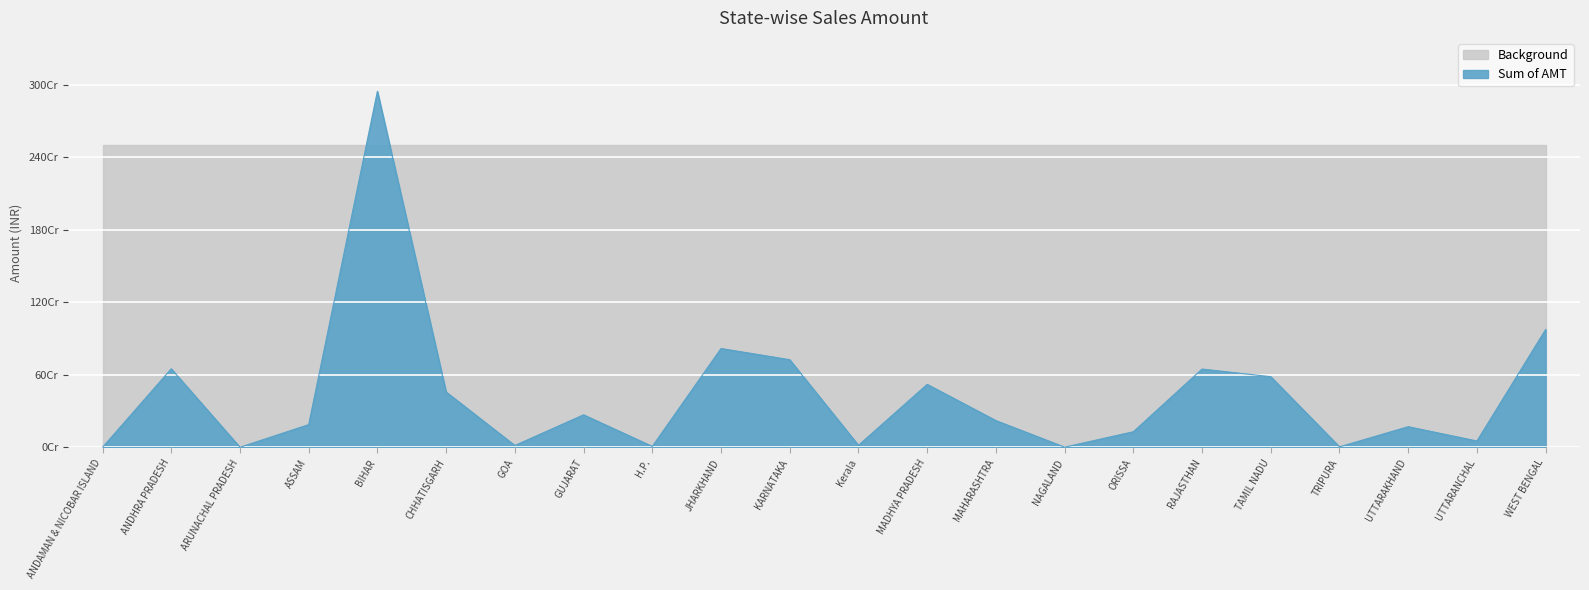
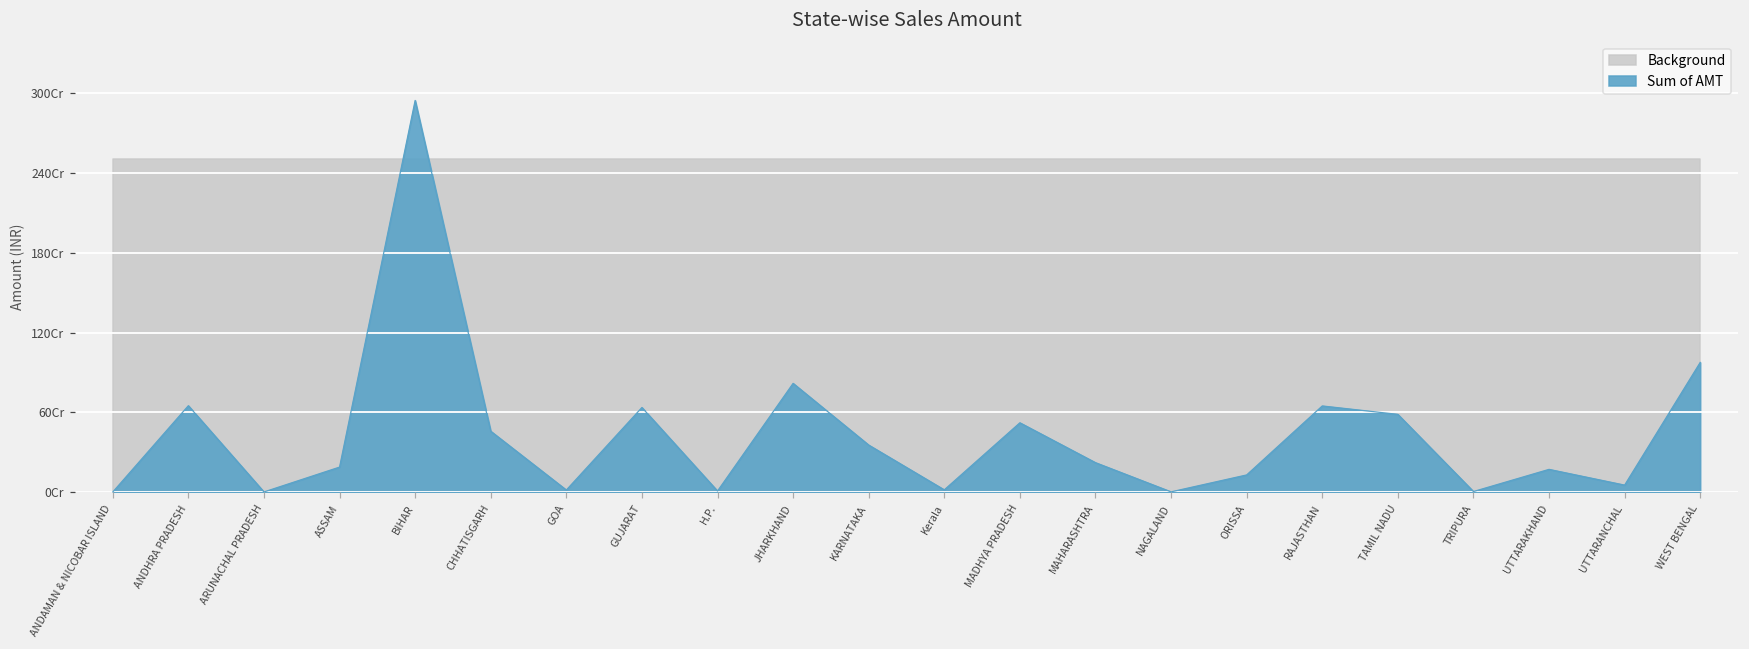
  {
    "Sum of AMT": {
      "ANDAMAN & NICOBAR ISLAND": "0Cr",
      "ANDHRA PRADESH": "65Cr",
      "ARUNACHAL PRADESH": "0Cr",
      "ASSAM": "19Cr",
      "BIHAR": "295Cr",
      "CHHATISGARH": "46Cr",
      "GOA": "2Cr",
-     "GUJARAT": "27Cr",
+     "GUJARAT": "64Cr",
      "H.P.": "1Cr",
      "JHARKHAND": "82Cr",
-     "KARNATAKA": "72Cr",
+     "KARNATAKA": "35Cr",
      "Kerala": "2Cr",
      "MADHYA PRADESH": "52Cr",
      "MAHARASHTRA": "22Cr",
      "NAGALAND": "0Cr",
      "ORISSA": "13Cr",
      "RAJASTHAN": "65Cr",
      "TAMIL NADU": "58Cr",
      "TRIPURA": "0Cr",
      "UTTARAKHAND": "17Cr",
      "UTTARANCHAL": "5Cr",
      "WEST BENGAL": "98Cr"
    },
    "Background": {
      "ANDAMAN & NICOBAR ISLAND": "250Cr",
      "ANDHRA PRADESH": "250Cr",
      "ARUNACHAL PRADESH": "250Cr",
      "ASSAM": "250Cr",
      "BIHAR": "250Cr",
      "CHHATISGARH": "250Cr",
      "GOA": "250Cr",
      "GUJARAT": "250Cr",
      "H.P.": "250Cr",
      "JHARKHAND": "250Cr",
      "KARNATAKA": "250Cr",
      "Kerala": "250Cr",
      "MADHYA PRADESH": "250Cr",
      "MAHARASHTRA": "250Cr",
      "NAGALAND": "250Cr",
      "ORISSA": "250Cr",
      "RAJASTHAN": "250Cr",
      "TAMIL NADU": "250Cr",
      "TRIPURA": "250Cr",
      "UTTARAKHAND": "250Cr",
      "UTTARANCHAL": "250Cr",
      "WEST BENGAL": "250Cr"
    }
  }
